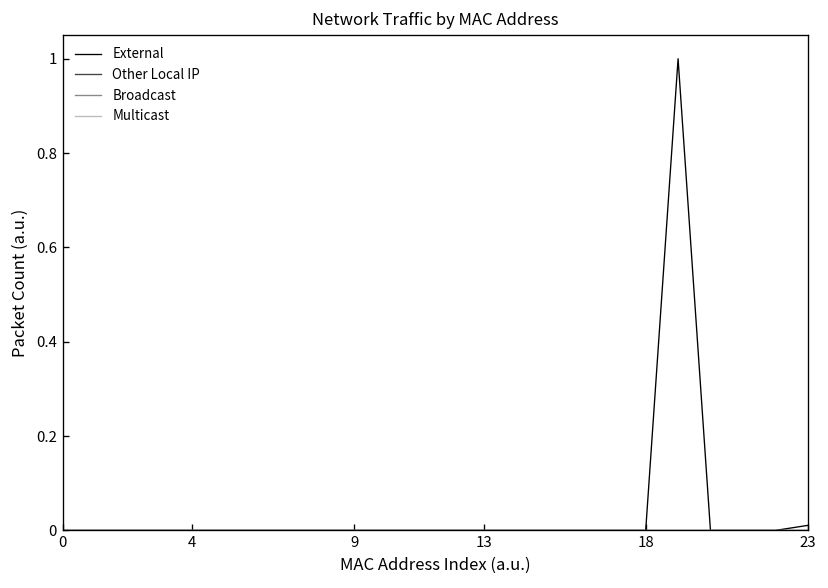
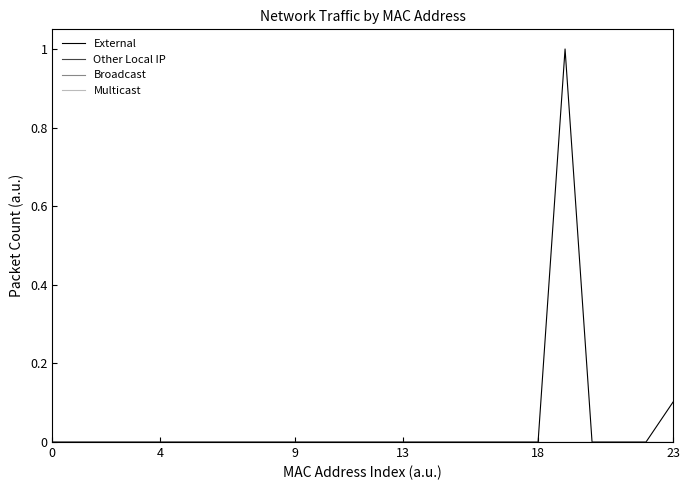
  {
    "External": {
-     "23": 0.01
+     "23": 0.10
    },
    "Multicast": {
      "23": 0.00
    }
  }
